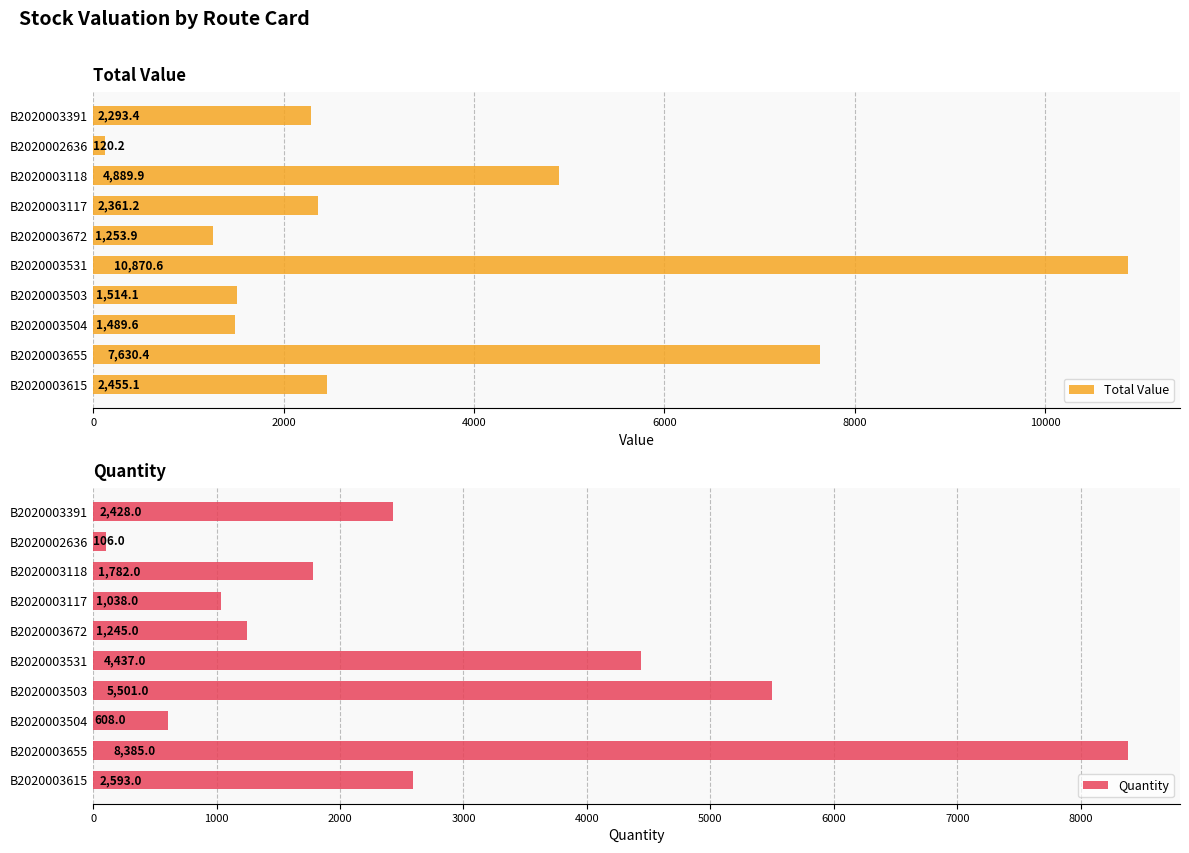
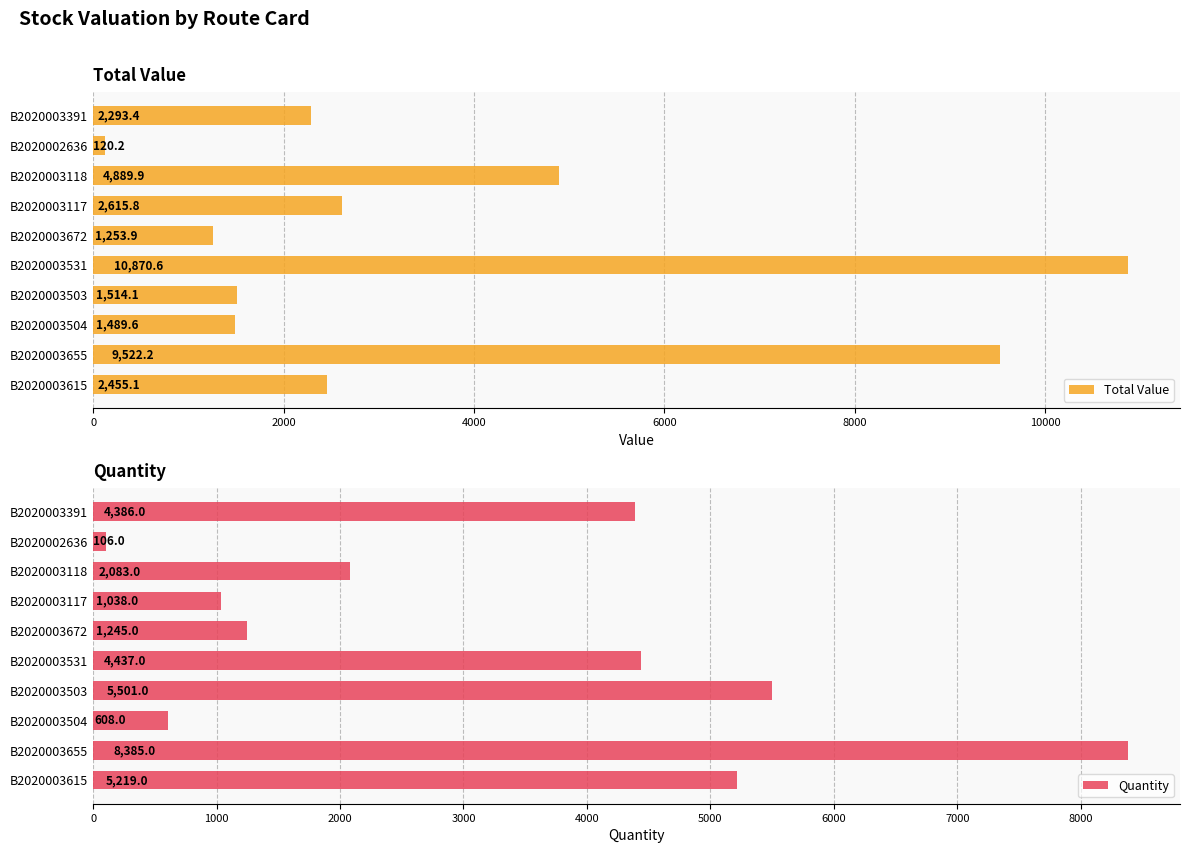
  {
    "Total Value": {
      "B2020003391": "2,293.4",
      "B2020002636": "120.2",
      "B2020003118": "4,889.9",
-     "B2020003117": "2,361.2",
+     "B2020003117": "2,615.8",
      "B2020003672": "1,253.9",
      "B2020003531": "10,870.6",
      "B2020003503": "1,514.1",
      "B2020003504": "1,489.6",
-     "B2020003655": "7,630.4",
+     "B2020003655": "9,522.2",
      "B2020003615": "2,455.1"
    },
    "Quantity": {
-     "B2020003391": "2,428.0",
+     "B2020003391": "4,386.0",
      "B2020002636": "106.0",
-     "B2020003118": "1,782.0",
+     "B2020003118": "2,083.0",
      "B2020003117": "1,038.0",
      "B2020003672": "1,245.0",
      "B2020003531": "4,437.0",
      "B2020003503": "5,501.0",
      "B2020003504": "608.0",
      "B2020003655": "8,385.0",
-     "B2020003615": "2,593.0"
+     "B2020003615": "5,219.0"
    }
  }
